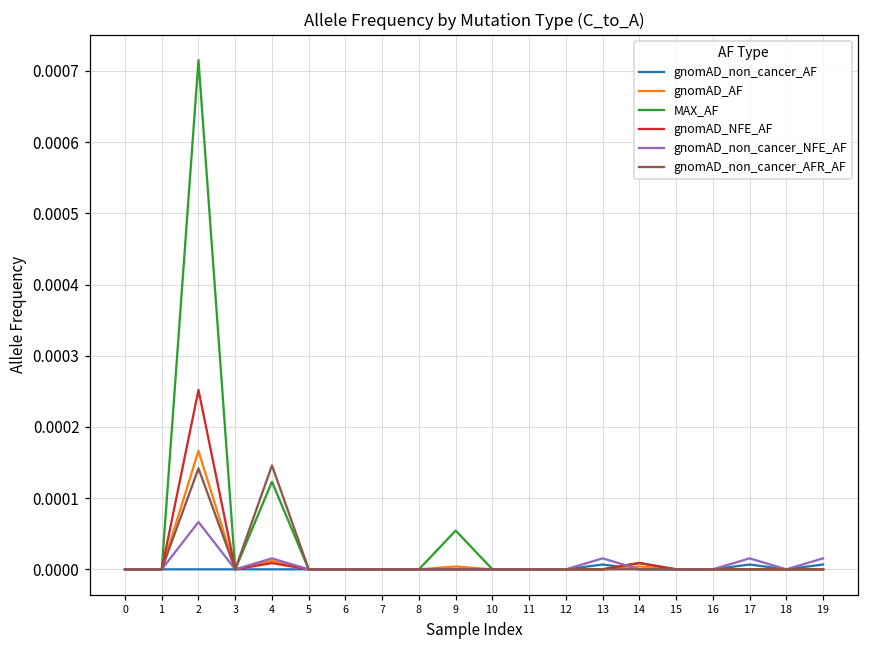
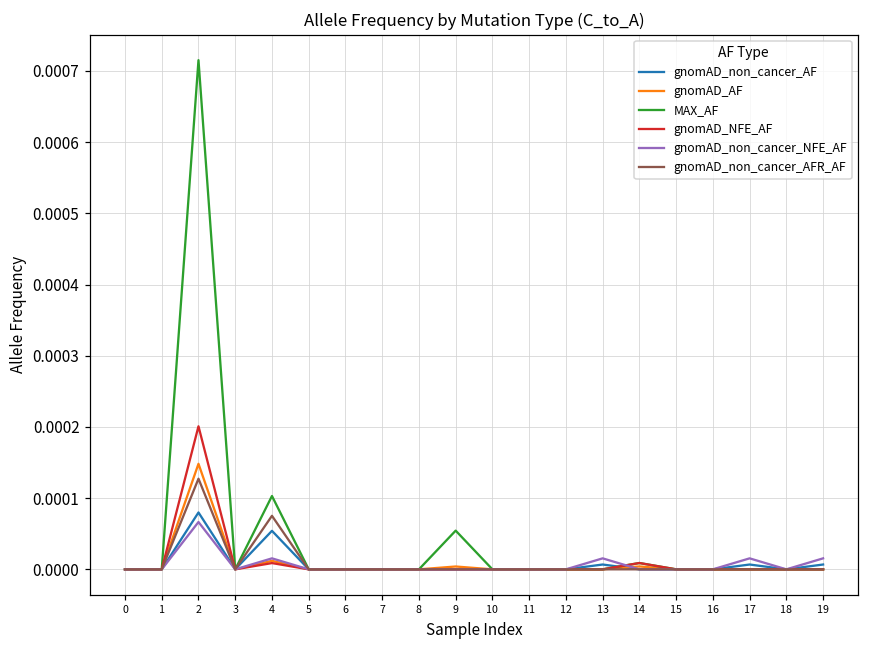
  {
    "gnomAD_non_cancer_AF": {
-     "2": 0.0000,
-     "4": 0.0000,
+     "2": 0.0001,
+     "4": 0.0001,
      "13": 0.00001,
      "17": 0.00001,
      "19": 0.00001
    },
    "gnomAD_AF": {
-     "2": 0.00017,
+     "2": 0.00015,
      "9": 0.00000,
      "14": 0.00000
    },
    "MAX_AF": {
      "2": 0.00072,
-     "4": 0.00012,
+     "4": 0.00010,
      "9": 0.00005
    },
    "gnomAD_NFE_AF": {
-     "2": 0.00025
+     "2": 0.00020
    },
    "gnomAD_non_cancer_NFE_AF": {
      "2": 0.00007,
      "13": 0.00002,
      "17": 0.00002,
      "19": 0.00002
    },
    "gnomAD_non_cancer_AFR_AF": {
-     "2": 0.00014,
-     "4": 0.00015
+     "2": 0.00013,
+     "4": 0.00008
    }
  }
